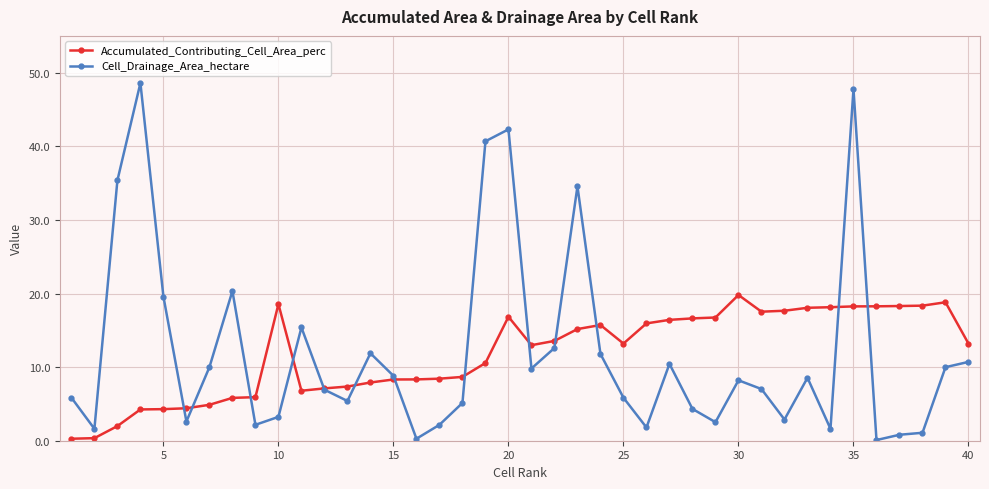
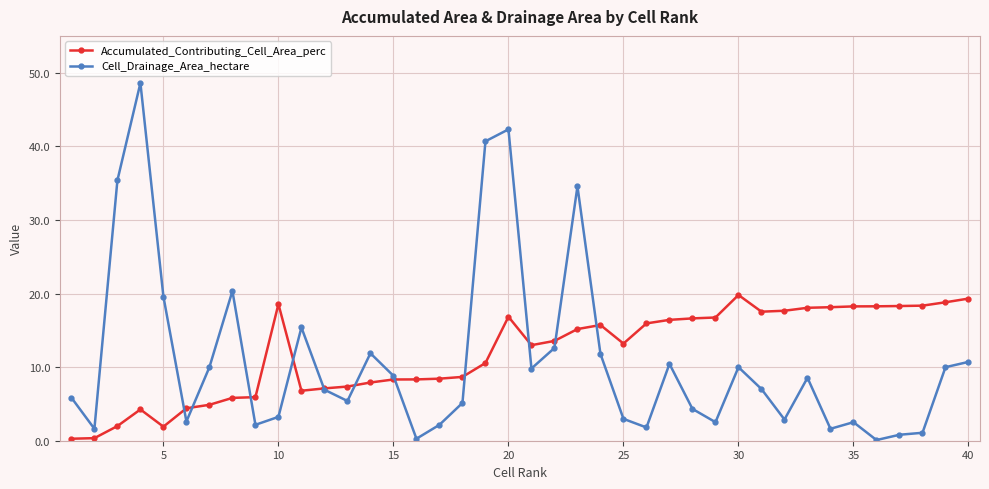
  {
    "Accumulated_Contributing_Cell_Area_perc": {
-     "5": 4,
+     "5": 2,
      "10": 19,
      "15": 8,
      "20": 17,
      "25": 13,
      "30": 20,
      "35": 18,
-     "40": 13
+     "40": 19
    },
    "Cell_Drainage_Area_hectare": {
      "5": 20,
      "10": 3,
      "15": 9,
      "20": 42,
-     "25": 6,
-     "30": 8,
-     "35": 48,
+     "25": 3,
+     "30": 10,
+     "35": 3,
      "40": 11
    }
  }
